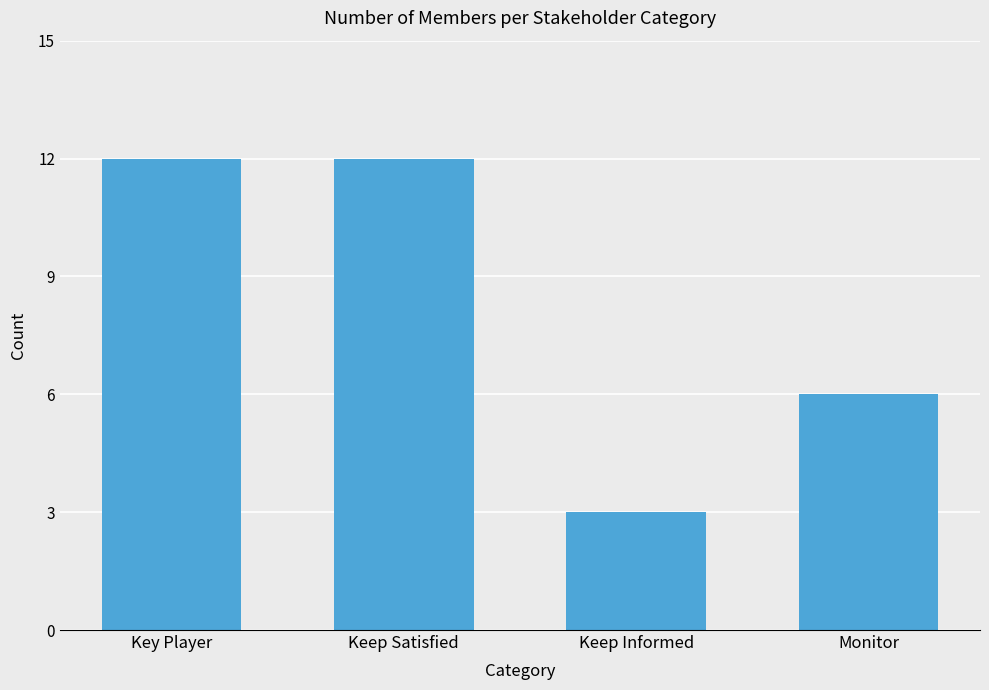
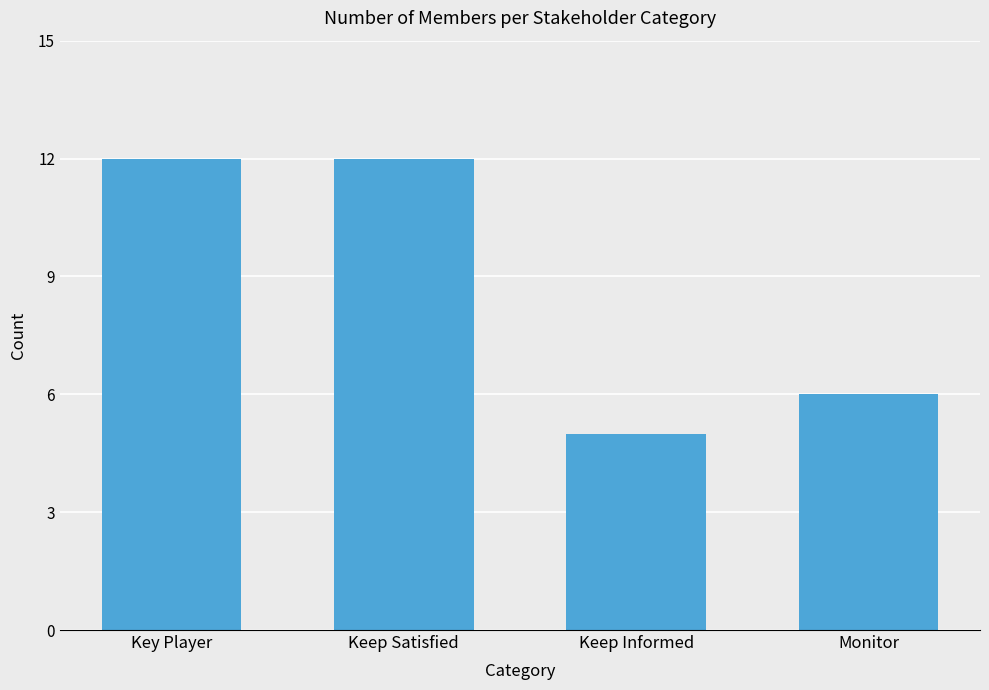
  {
    "Key Player": 12,
    "Keep Satisfied": 12,
-   "Keep Informed": 3,
+   "Keep Informed": 5,
    "Monitor": 6
  }
